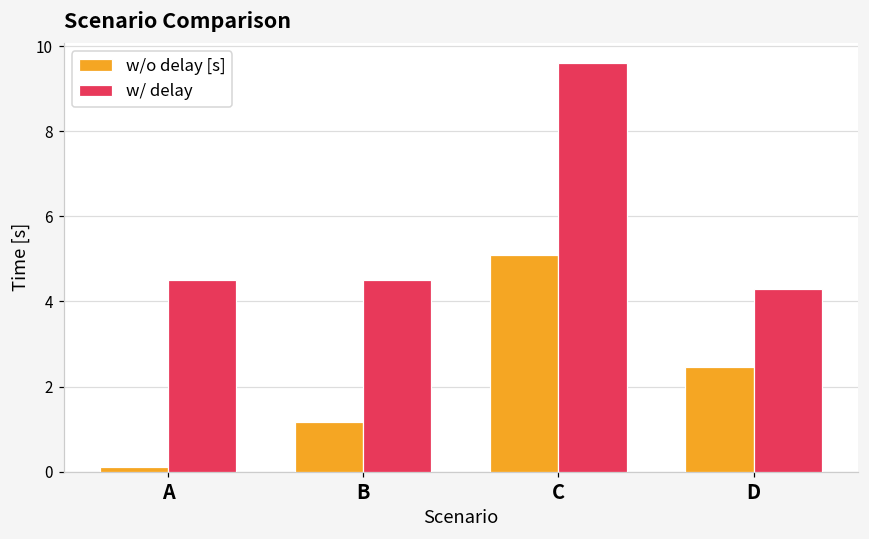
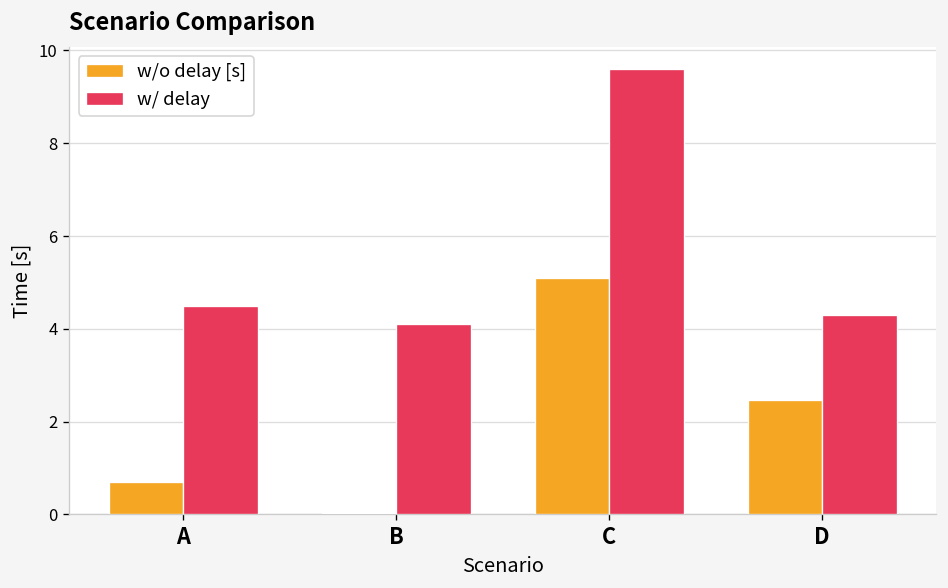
  {
    "w/o delay [s]": {
-     "A": 0.1,
-     "B": 1.2,
+     "A": 0.7,
+     "B": 0.0,
      "C": 5.1,
      "D": 2.5
    },
    "w/ delay": {
      "A": 4.5,
-     "B": 4.5,
+     "B": 4.1,
      "C": 9.6,
      "D": 4.3
    }
  }
